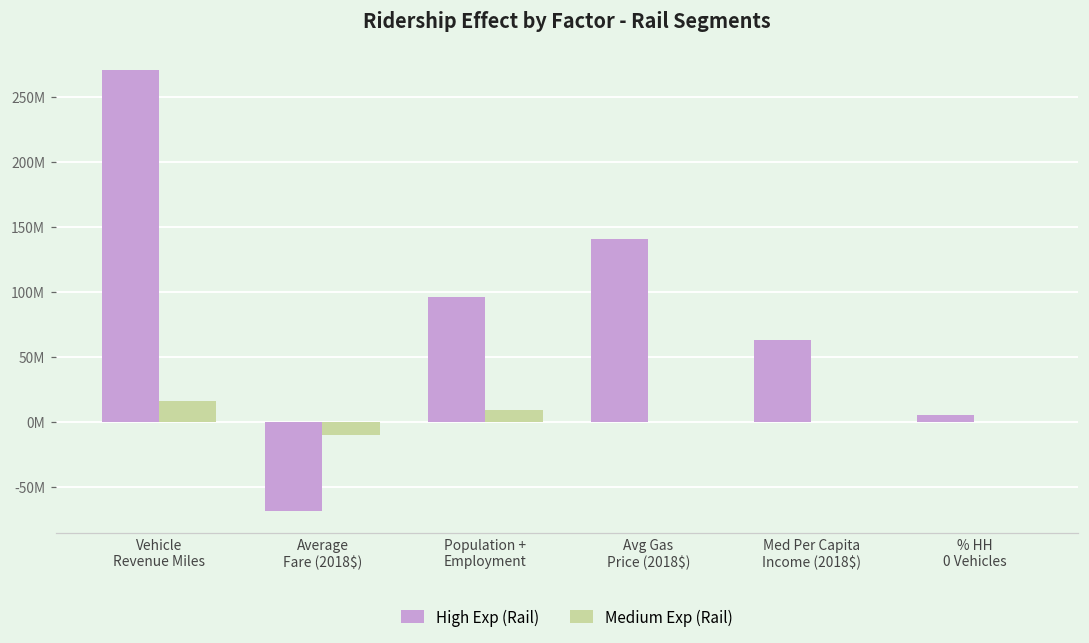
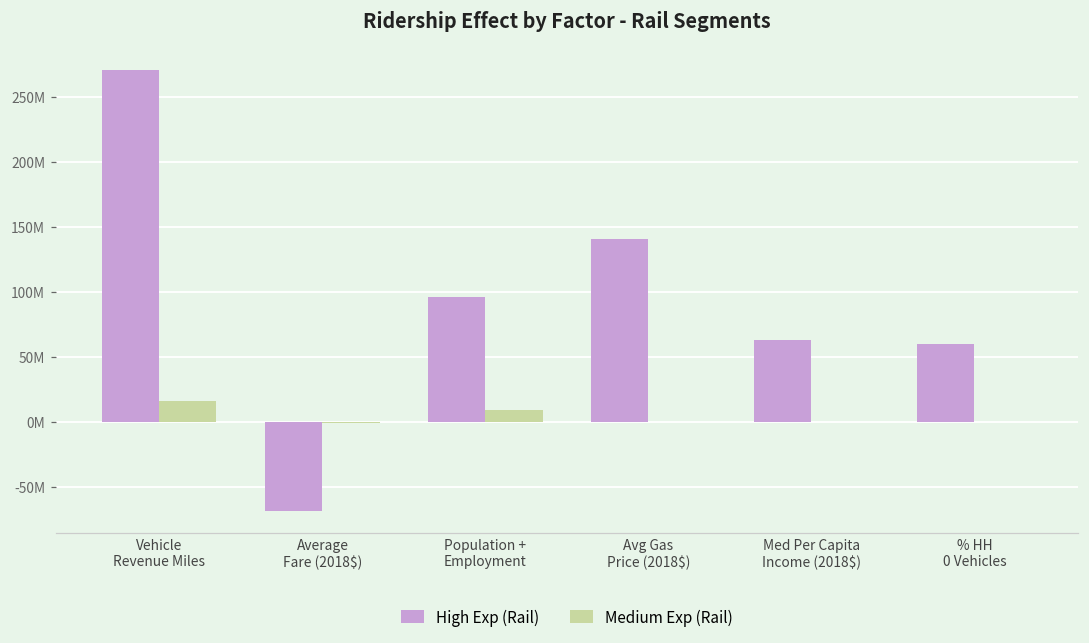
  {
    "High Exp (Rail)": {
      "Vehicle Revenue Miles": 271000000,
      "Average Fare (2018$)": -69000000,
      "Population + Employment": 96000000,
      "Avg Gas Price (2018$)": 140000000,
      "Med Per Capita Income (2018$)": 63000000,
-     "% HH 0 Vehicles": 5000000
+     "% HH 0 Vehicles": 59000000
    },
    "Medium Exp (Rail)": {
      "Vehicle Revenue Miles": 16000000,
-     "Average Fare (2018$)": -10000000,
+     "Average Fare (2018$)": -1000000,
      "Population + Employment": 9000000,
      "Avg Gas Price (2018$)": 0,
      "Med Per Capita Income (2018$)": 0,
      "% HH 0 Vehicles": 0
    }
  }
